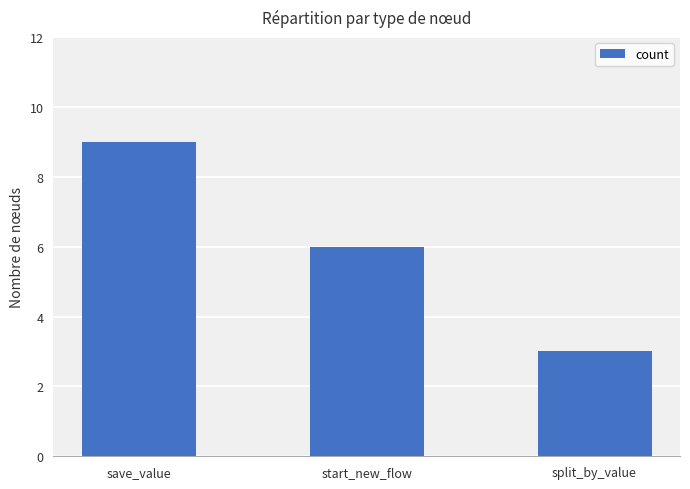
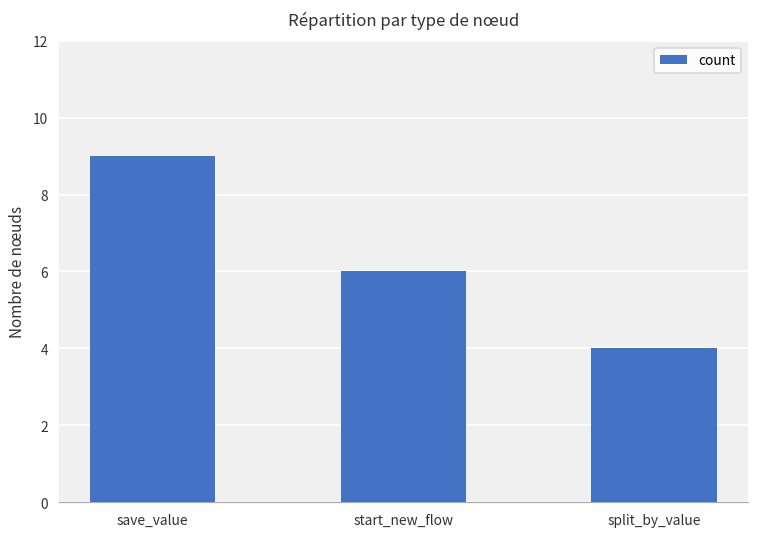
  {
    "save_value": 9,
    "start_new_flow": 6,
-   "split_by_value": 3
+   "split_by_value": 4
  }
